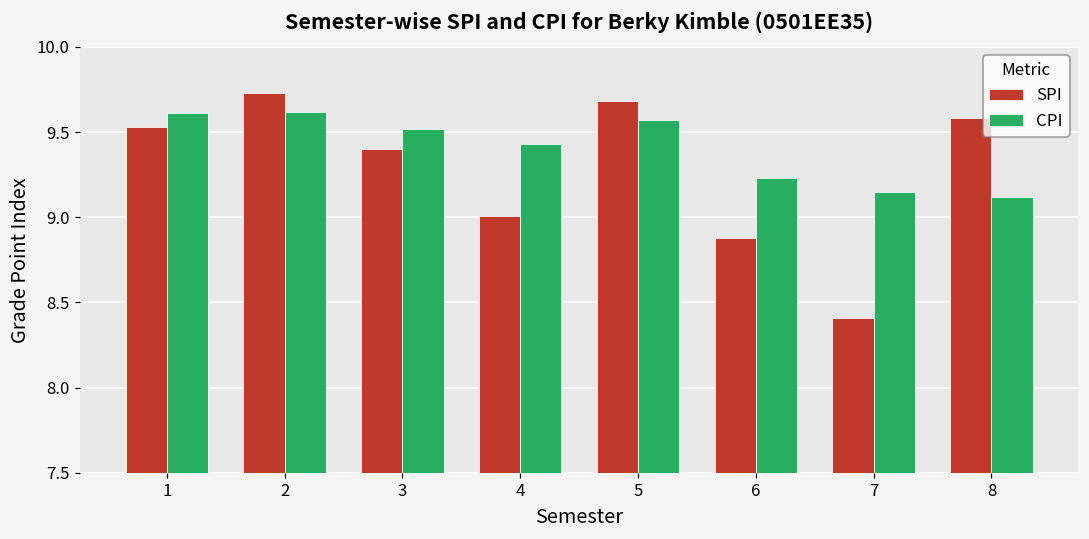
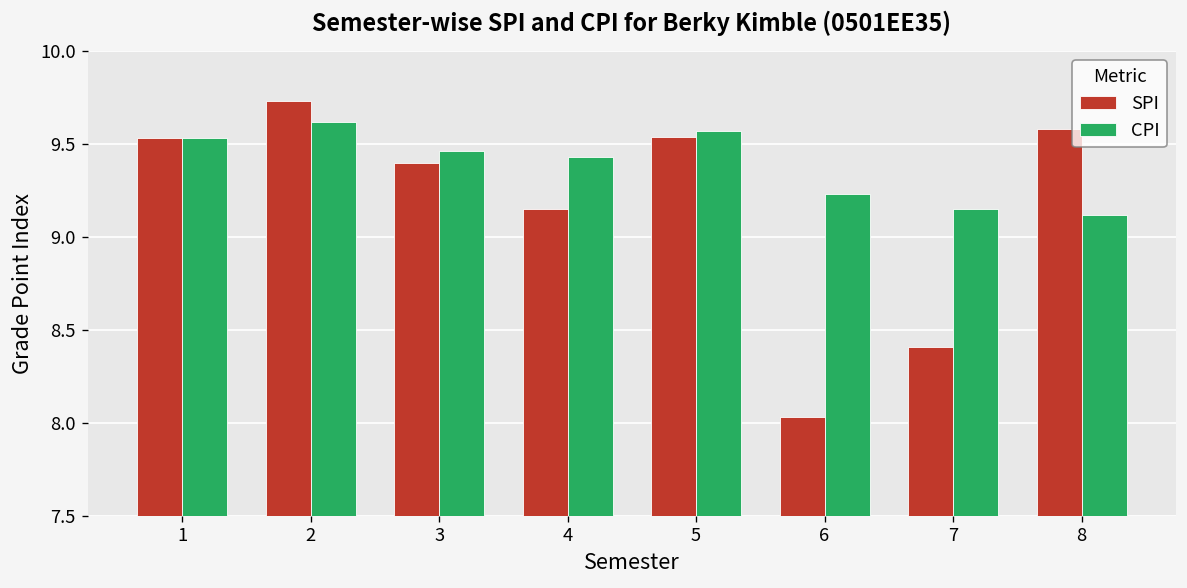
  {
    "SPI": {
      "1": 9.53,
      "2": 9.73,
      "3": 9.40,
-     "4": 9.01,
-     "5": 9.68,
-     "6": 8.88,
+     "4": 9.15,
+     "5": 9.54,
+     "6": 8.03,
      "7": 8.41,
      "8": 9.58
    },
    "CPI": {
-     "1": 9.61,
+     "1": 9.53,
      "2": 9.62,
-     "3": 9.52,
+     "3": 9.46,
      "4": 9.43,
      "5": 9.57,
      "6": 9.23,
      "7": 9.15,
      "8": 9.12
    }
  }
